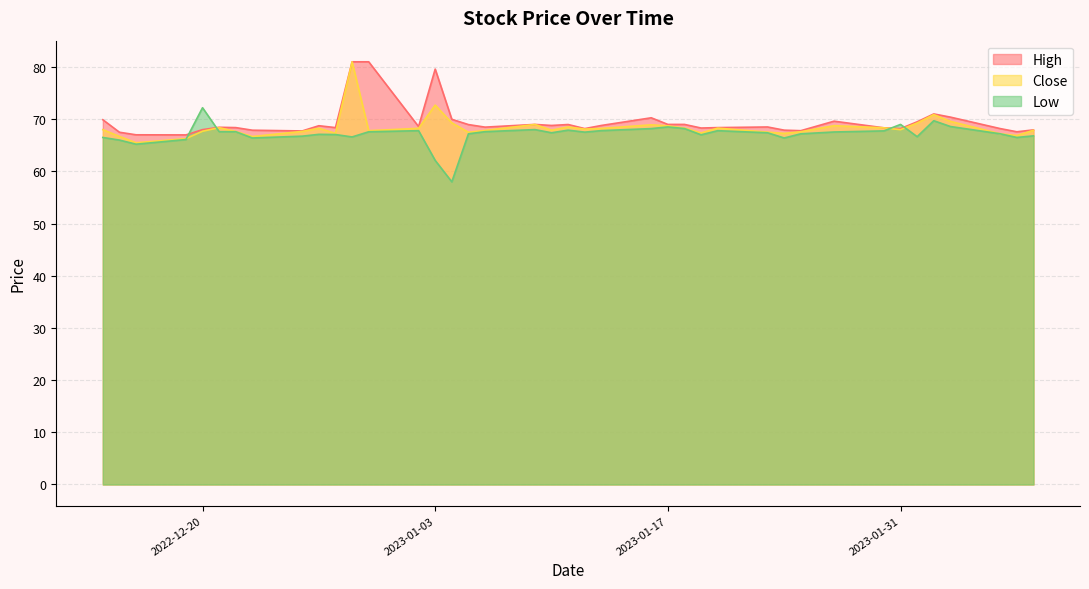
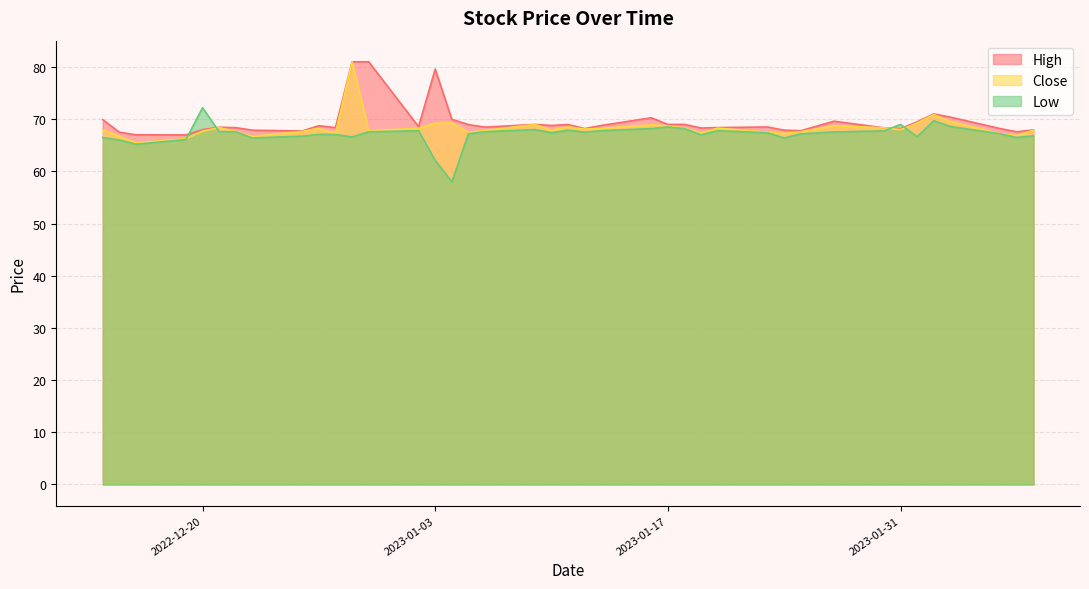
  {
    "High": {
      "2023-01-03": 80
    },
    "Close": {
-     "2023-01-03": 73
+     "2023-01-03": 69
    },
    "Low": {
      "2022-12-20": 72,
      "2023-01-03": 62,
      "2023-01-31": 69
    }
  }
